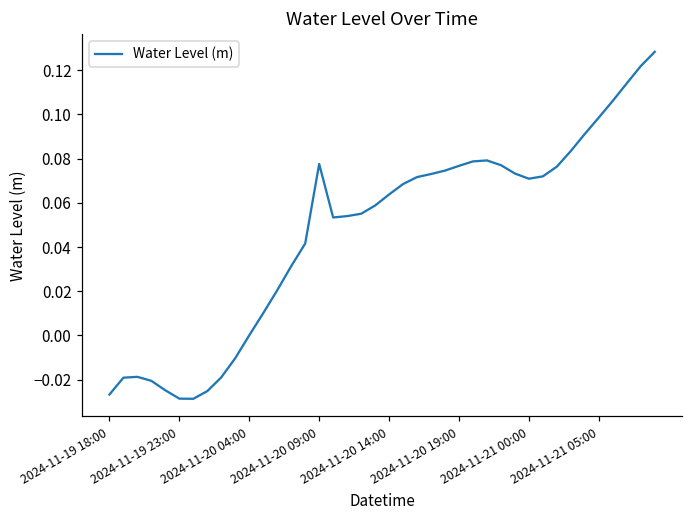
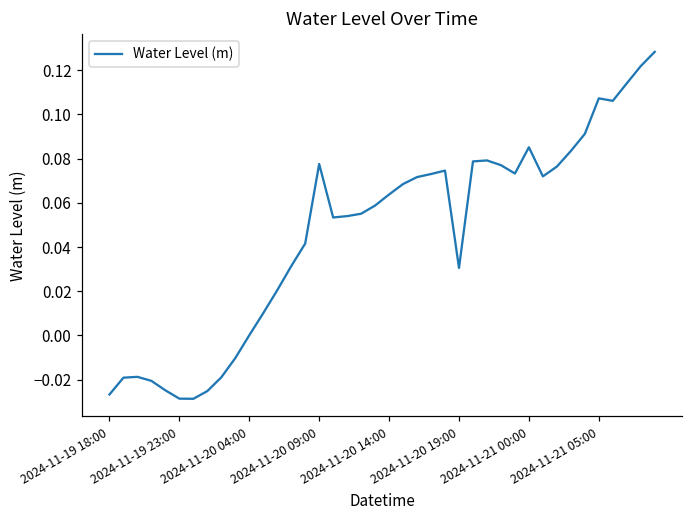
  {
    "2024-11-19 18:00": -0.027,
    "2024-11-19 23:00": -0.029,
    "2024-11-20 04:00": 0.000,
    "2024-11-20 09:00": 0.078,
    "2024-11-20 14:00": 0.064,
-   "2024-11-20 19:00": 0.077,
-   "2024-11-21 00:00": 0.071,
-   "2024-11-21 05:00": 0.099
+   "2024-11-20 19:00": 0.031,
+   "2024-11-21 00:00": 0.085,
+   "2024-11-21 05:00": 0.107
  }
